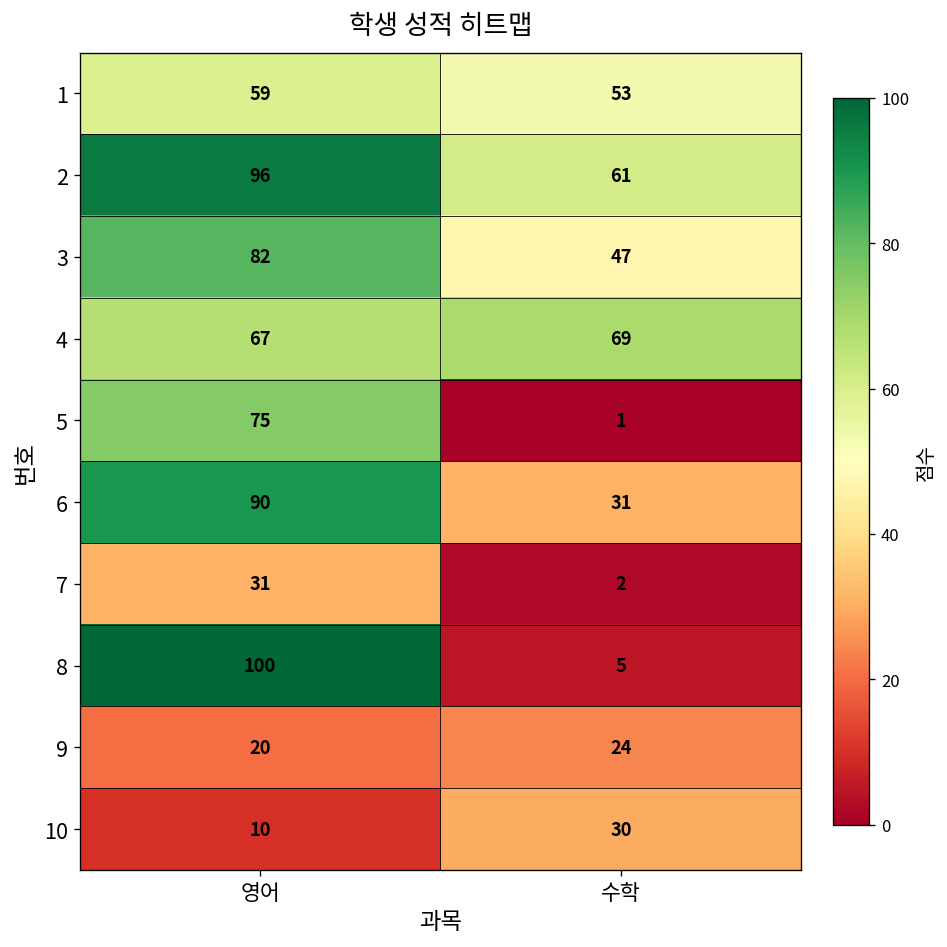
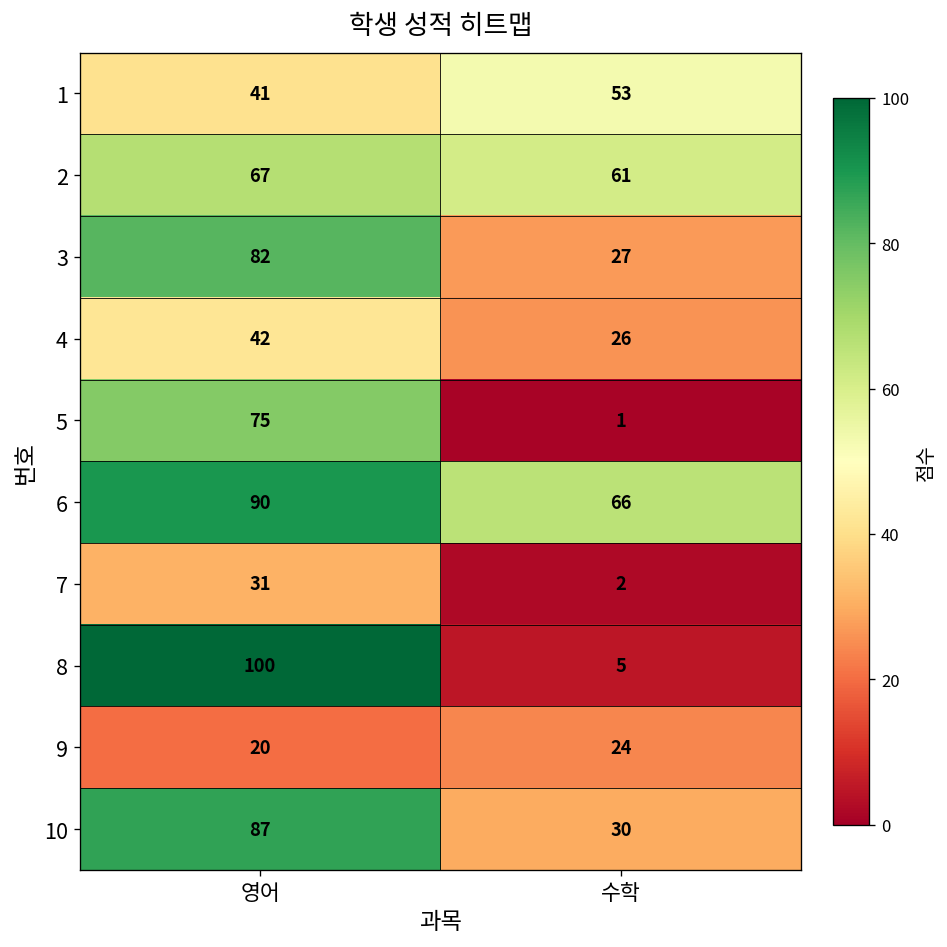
  {
    "1": {
-     "영어": 59,
+     "영어": 41,
      "수학": 53
    },
    "2": {
-     "영어": 96,
+     "영어": 67,
      "수학": 61
    },
    "3": {
      "영어": 82,
-     "수학": 47
+     "수학": 27
    },
    "4": {
-     "영어": 67,
-     "수학": 69
+     "영어": 42,
+     "수학": 26
    },
    "5": {
      "영어": 75,
      "수학": 1
    },
    "6": {
      "영어": 90,
-     "수학": 31
+     "수학": 66
    },
    "7": {
      "영어": 31,
      "수학": 2
    },
    "8": {
      "영어": 100,
      "수학": 5
    },
    "9": {
      "영어": 20,
      "수학": 24
    },
    "10": {
-     "영어": 10,
+     "영어": 87,
      "수학": 30
    }
  }
